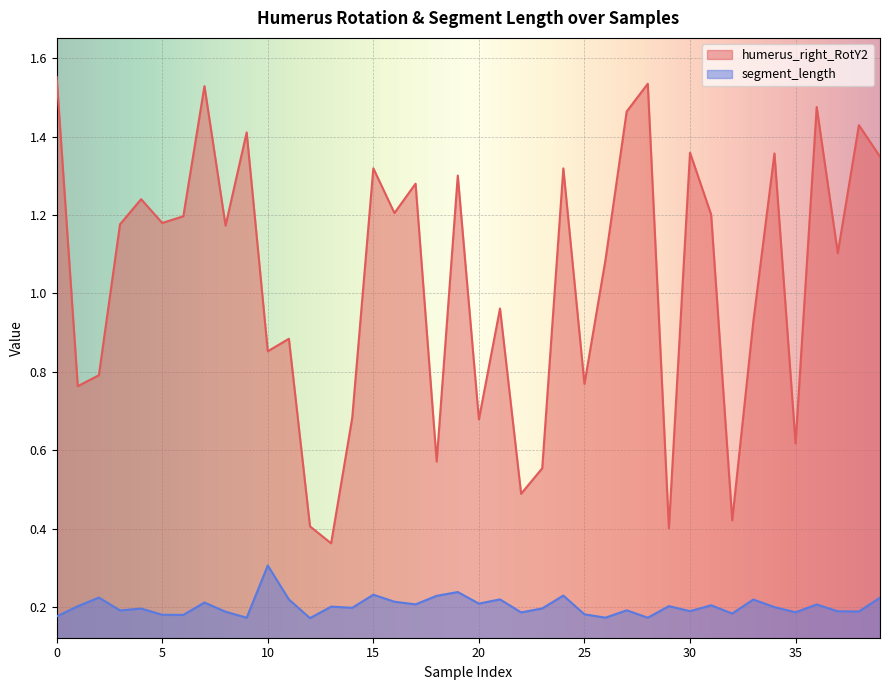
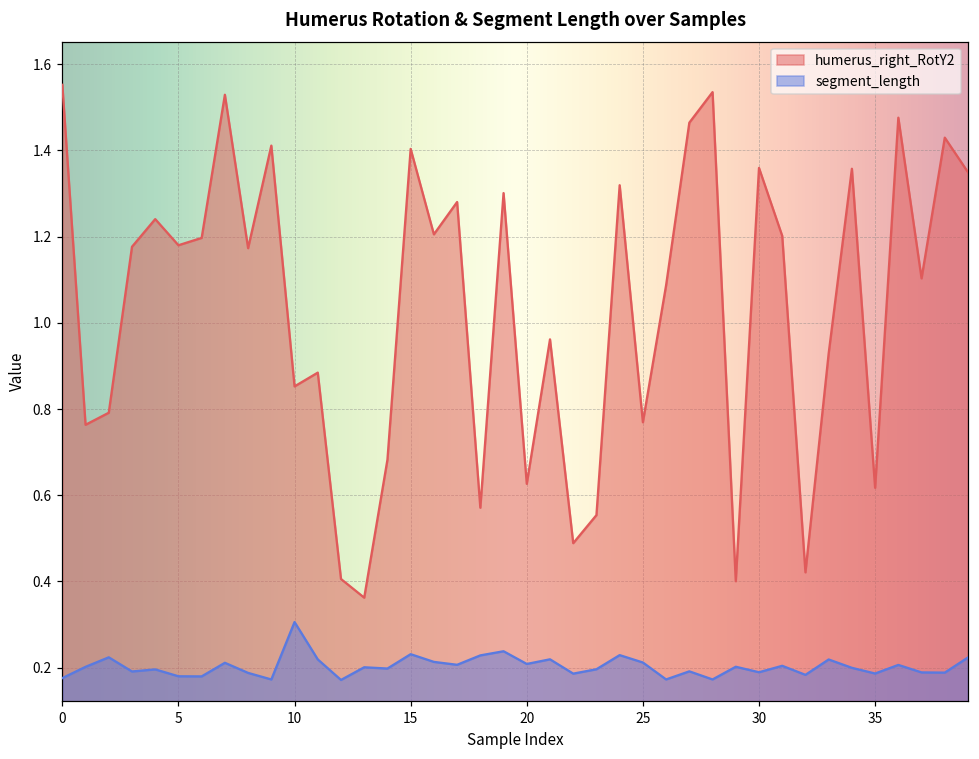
  {
    "humerus_right_RotY2": {
      "0": 1.55,
      "5": 1.18,
      "10": 0.85,
-     "15": 1.32,
-     "20": 0.68,
+     "15": 1.40,
+     "20": 0.63,
      "25": 0.77,
      "30": 1.36,
      "35": 0.62
    },
    "segment_length": {
      "0": 0.18,
      "5": 0.18,
      "10": 0.31,
      "15": 0.23,
      "20": 0.21,
-     "25": 0.18,
+     "25": 0.21,
      "30": 0.19,
      "35": 0.19
    }
  }
